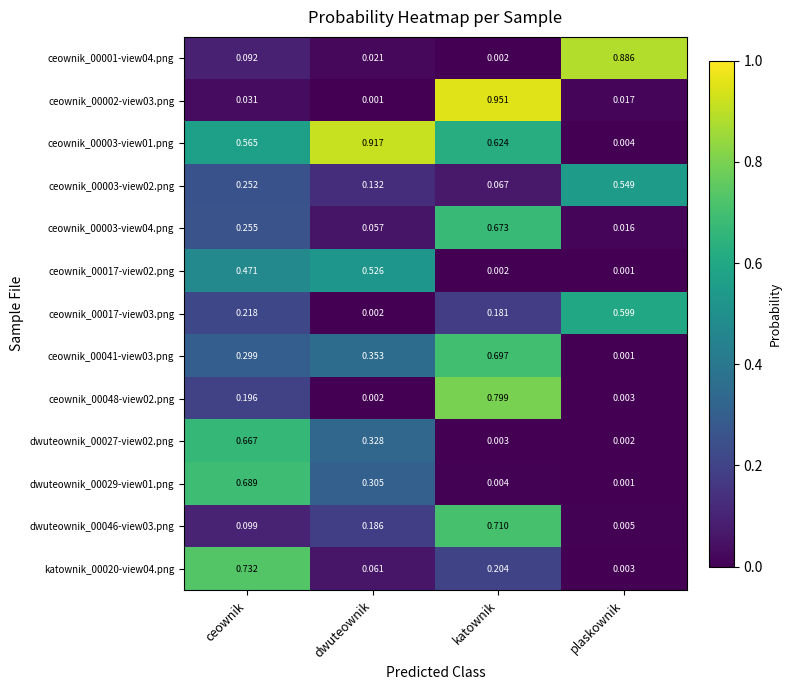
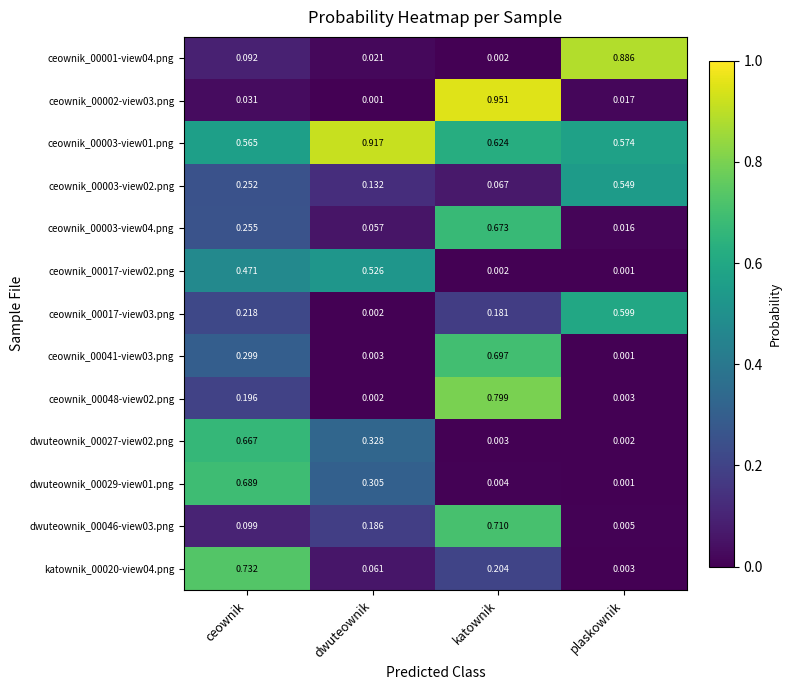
  {
    "ceownik_00001-view04.png": {
      "ceownik": 0.092,
      "dwuteownik": 0.021,
      "katownik": 0.002,
      "plaskownik": 0.886
    },
    "ceownik_00002-view03.png": {
      "ceownik": 0.031,
      "dwuteownik": 0.001,
      "katownik": 0.951,
      "plaskownik": 0.017
    },
    "ceownik_00003-view01.png": {
      "ceownik": 0.565,
      "dwuteownik": 0.917,
      "katownik": 0.624,
-     "plaskownik": 0.004
+     "plaskownik": 0.574
    },
    "ceownik_00003-view02.png": {
      "ceownik": 0.252,
      "dwuteownik": 0.132,
      "katownik": 0.067,
      "plaskownik": 0.549
    },
    "ceownik_00003-view04.png": {
      "ceownik": 0.255,
      "dwuteownik": 0.057,
      "katownik": 0.673,
      "plaskownik": 0.016
    },
    "ceownik_00017-view02.png": {
      "ceownik": 0.471,
      "dwuteownik": 0.526,
      "katownik": 0.002,
      "plaskownik": 0.001
    },
    "ceownik_00017-view03.png": {
      "ceownik": 0.218,
      "dwuteownik": 0.002,
      "katownik": 0.181,
      "plaskownik": 0.599
    },
    "ceownik_00041-view03.png": {
      "ceownik": 0.299,
-     "dwuteownik": 0.353,
+     "dwuteownik": 0.003,
      "katownik": 0.697,
      "plaskownik": 0.001
    },
    "ceownik_00048-view02.png": {
      "ceownik": 0.196,
      "dwuteownik": 0.002,
      "katownik": 0.799,
      "plaskownik": 0.003
    },
    "dwuteownik_00027-view02.png": {
      "ceownik": 0.667,
      "dwuteownik": 0.328,
      "katownik": 0.003,
      "plaskownik": 0.002
    },
    "dwuteownik_00029-view01.png": {
      "ceownik": 0.689,
      "dwuteownik": 0.305,
      "katownik": 0.004,
      "plaskownik": 0.001
    },
    "dwuteownik_00046-view03.png": {
      "ceownik": 0.099,
      "dwuteownik": 0.186,
      "katownik": 0.710,
      "plaskownik": 0.005
    },
    "katownik_00020-view04.png": {
      "ceownik": 0.732,
      "dwuteownik": 0.061,
      "katownik": 0.204,
      "plaskownik": 0.003
    }
  }
